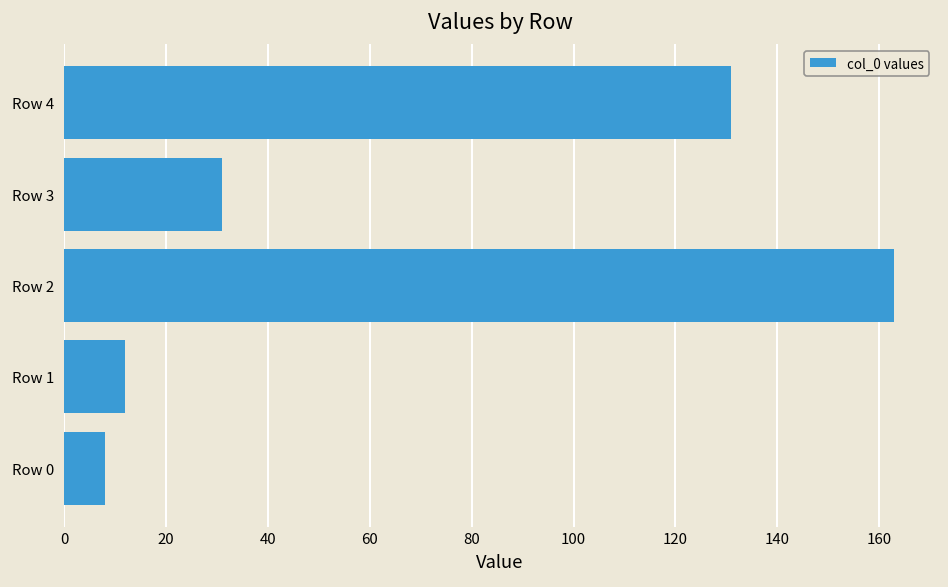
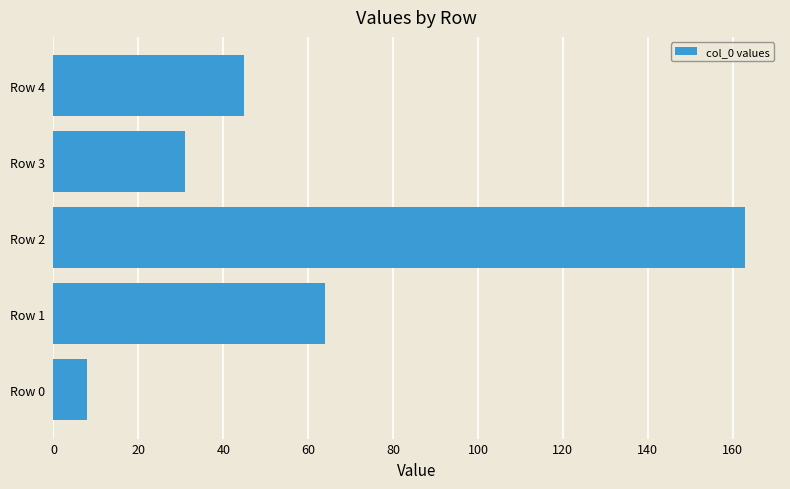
  {
-   "Row 4": 131,
+   "Row 4": 45,
    "Row 3": 31,
    "Row 2": 163,
-   "Row 1": 12,
+   "Row 1": 64,
    "Row 0": 8
  }
